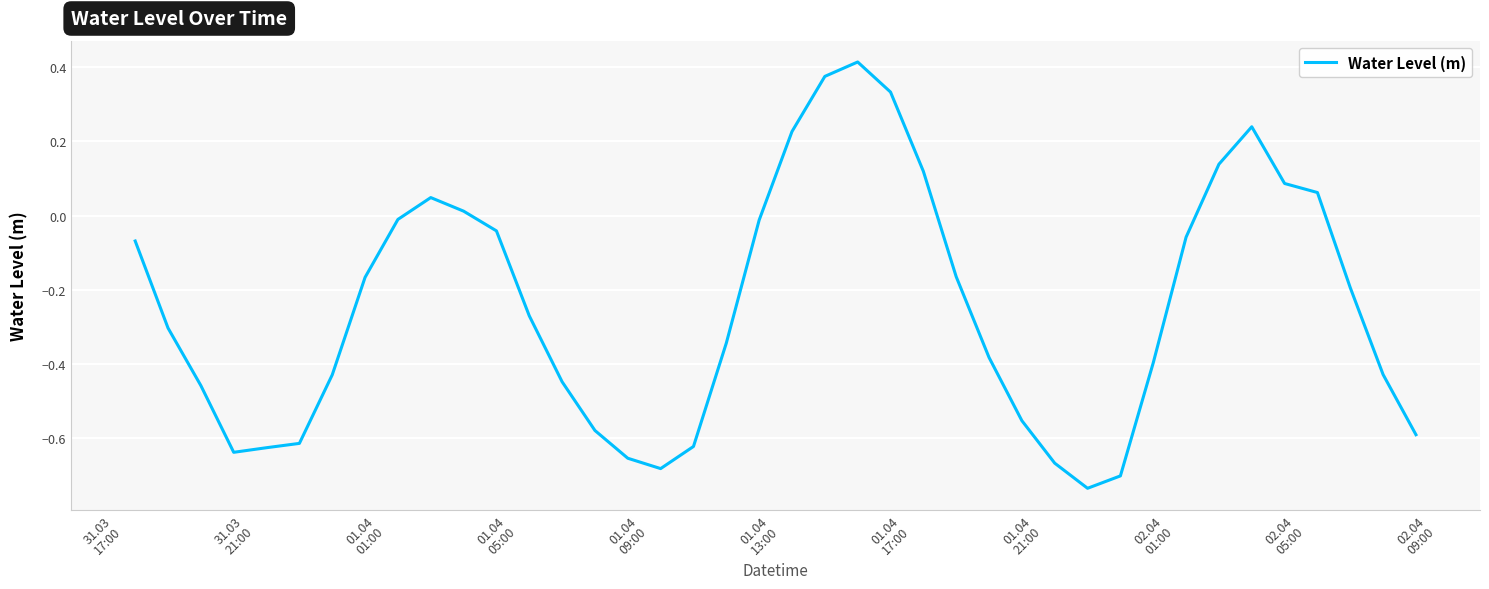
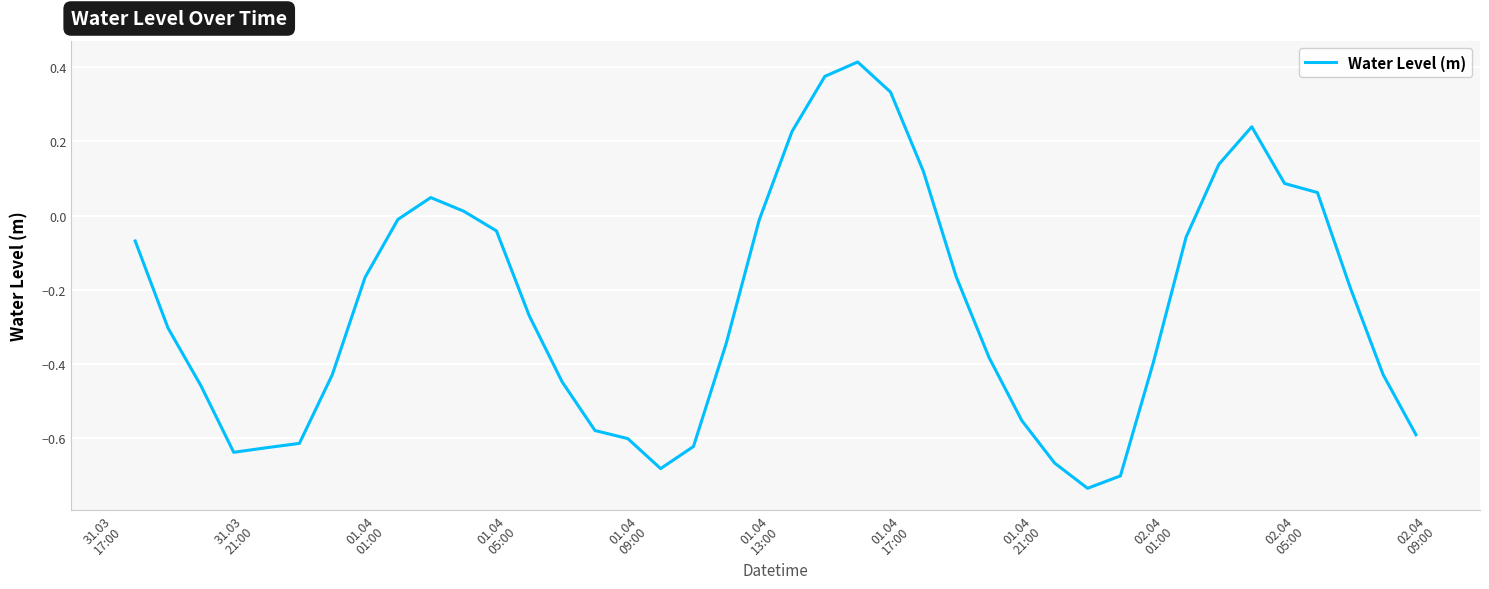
  {
    "31.03 21:00": -0.64,
    "01.04 01:00": -0.17,
    "01.04 05:00": -0.04,
-   "01.04 09:00": -0.65,
+   "01.04 09:00": -0.60,
    "01.04 13:00": -0.01,
    "01.04 17:00": 0.33,
    "01.04 21:00": -0.55,
    "02.04 01:00": -0.40,
    "02.04 05:00": 0.09,
    "02.04 09:00": -0.59
  }
